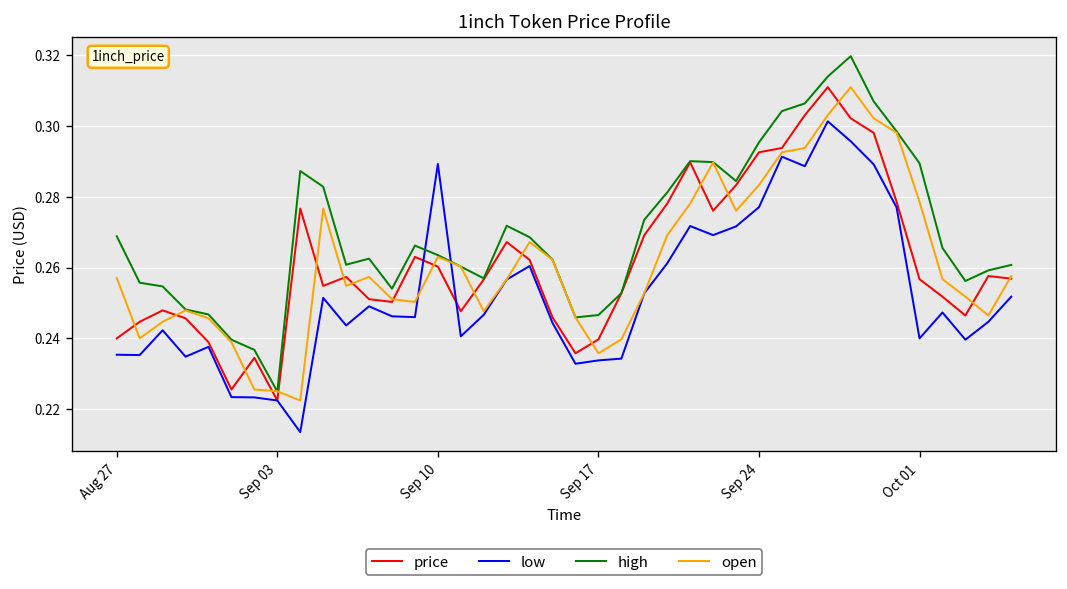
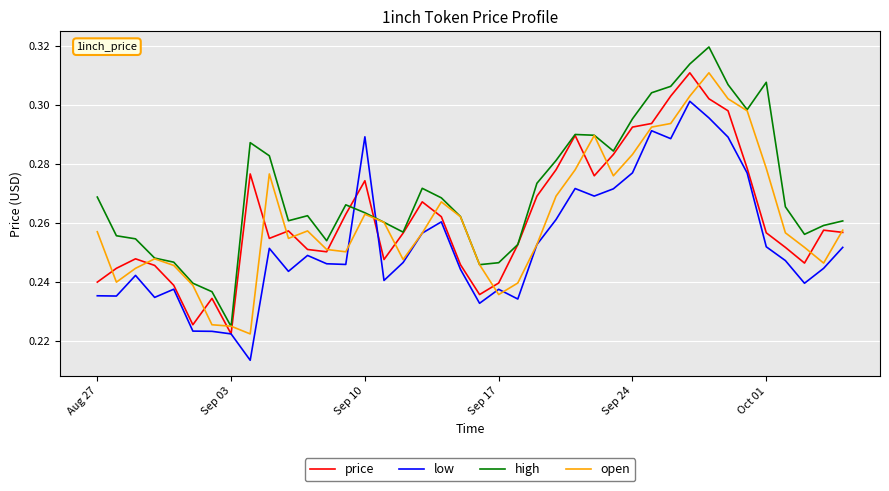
  {
    "price": {
      "Aug 27": 0.240,
-     "Sep 10": 0.260,
+     "Sep 10": 0.274,
      "Sep 17": 0.240,
      "Sep 24": 0.293,
      "Oct 01": 0.257
    },
    "low": {
      "Aug 27": 0.235,
      "Sep 10": 0.289,
-     "Sep 17": 0.234,
+     "Sep 17": 0.238,
      "Sep 24": 0.277,
-     "Oct 01": 0.240
+     "Oct 01": 0.252
    },
    "high": {
      "Aug 27": 0.269,
      "Sep 17": 0.247,
      "Sep 24": 0.295,
-     "Oct 01": 0.290
+     "Oct 01": 0.308
    },
    "open": {
      "Aug 27": 0.257,
      "Sep 17": 0.236,
      "Sep 24": 0.283,
      "Oct 01": 0.279
    }
  }
